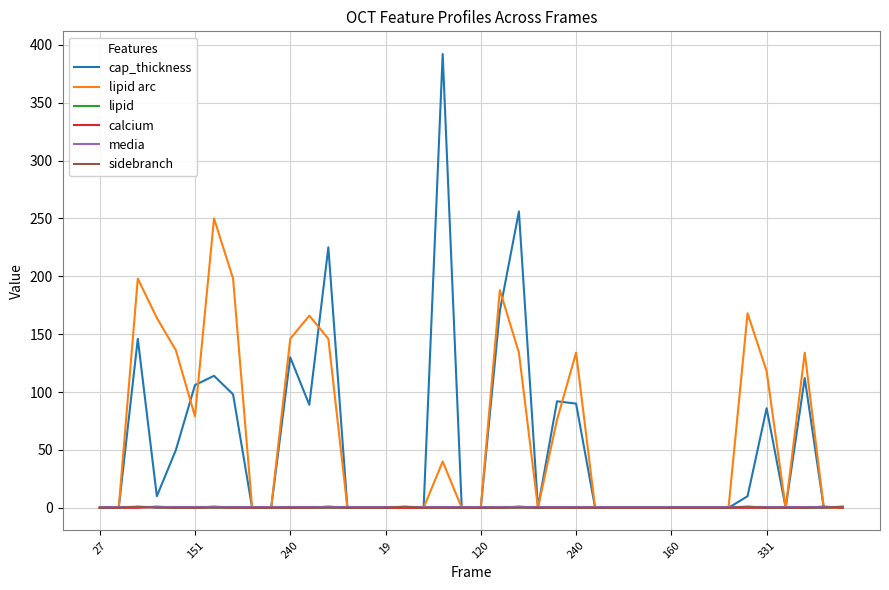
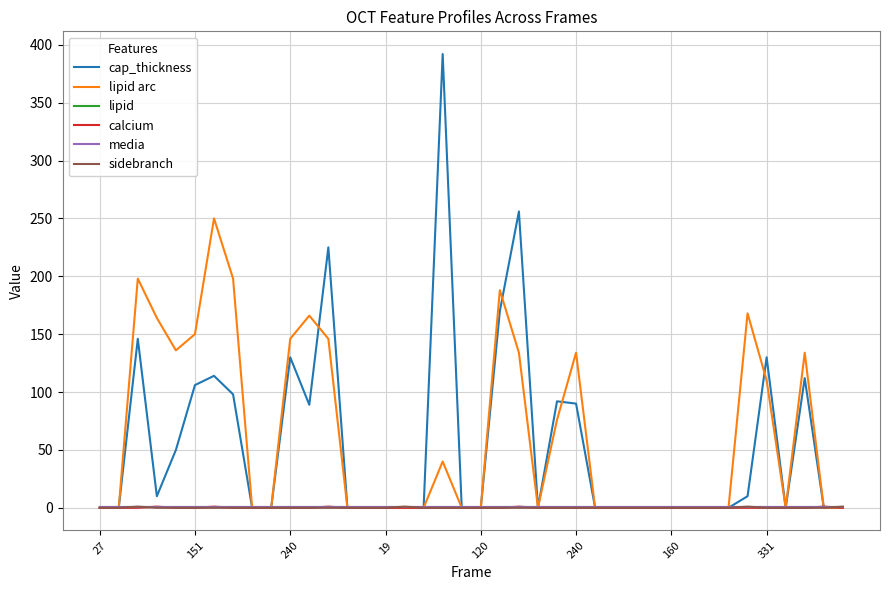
  {
    "cap_thickness": {
      "151": 106,
-     "331": 86
+     "331": 130
    },
    "lipid arc": {
-     "151": 79,
-     "331": 118
+     "151": 150,
+     "331": 110
    }
  }
